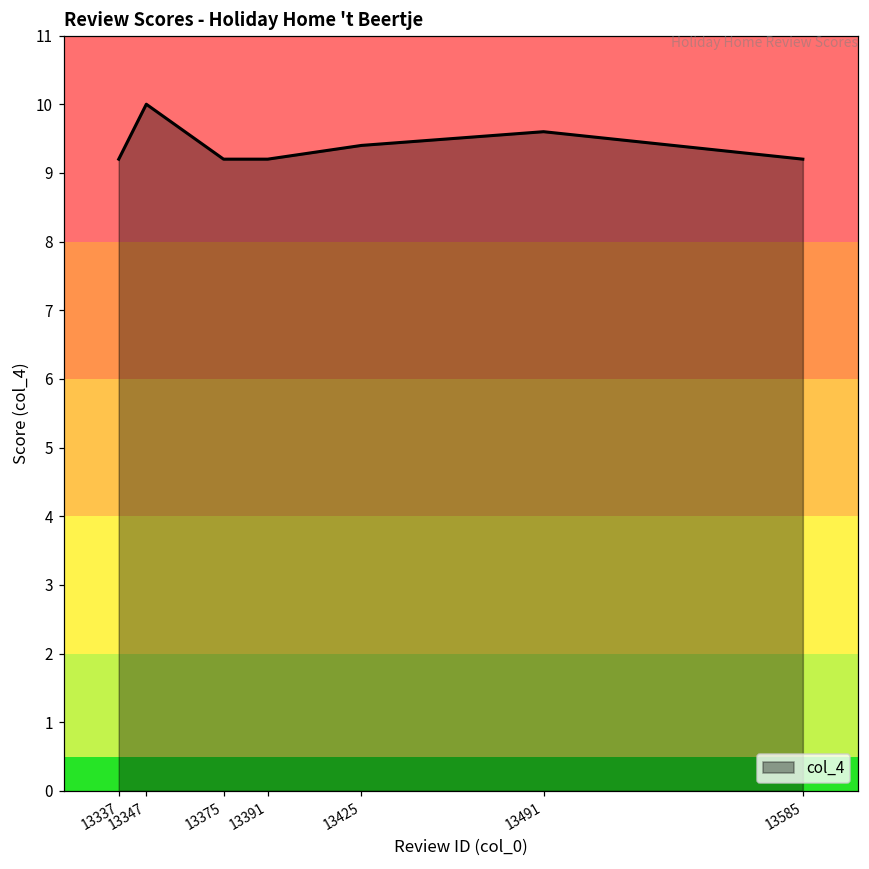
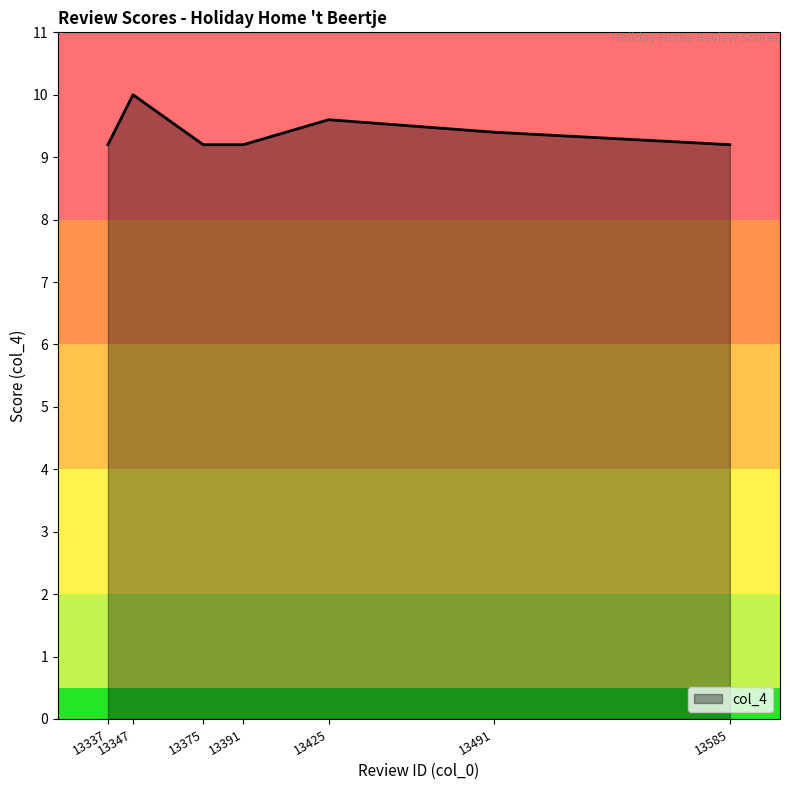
  {
    "13337": 9.2,
    "13347": 10.0,
    "13375": 9.2,
    "13391": 9.2,
-   "13425": 9.4,
-   "13491": 9.6,
+   "13425": 9.6,
+   "13491": 9.4,
    "13585": 9.2
  }
